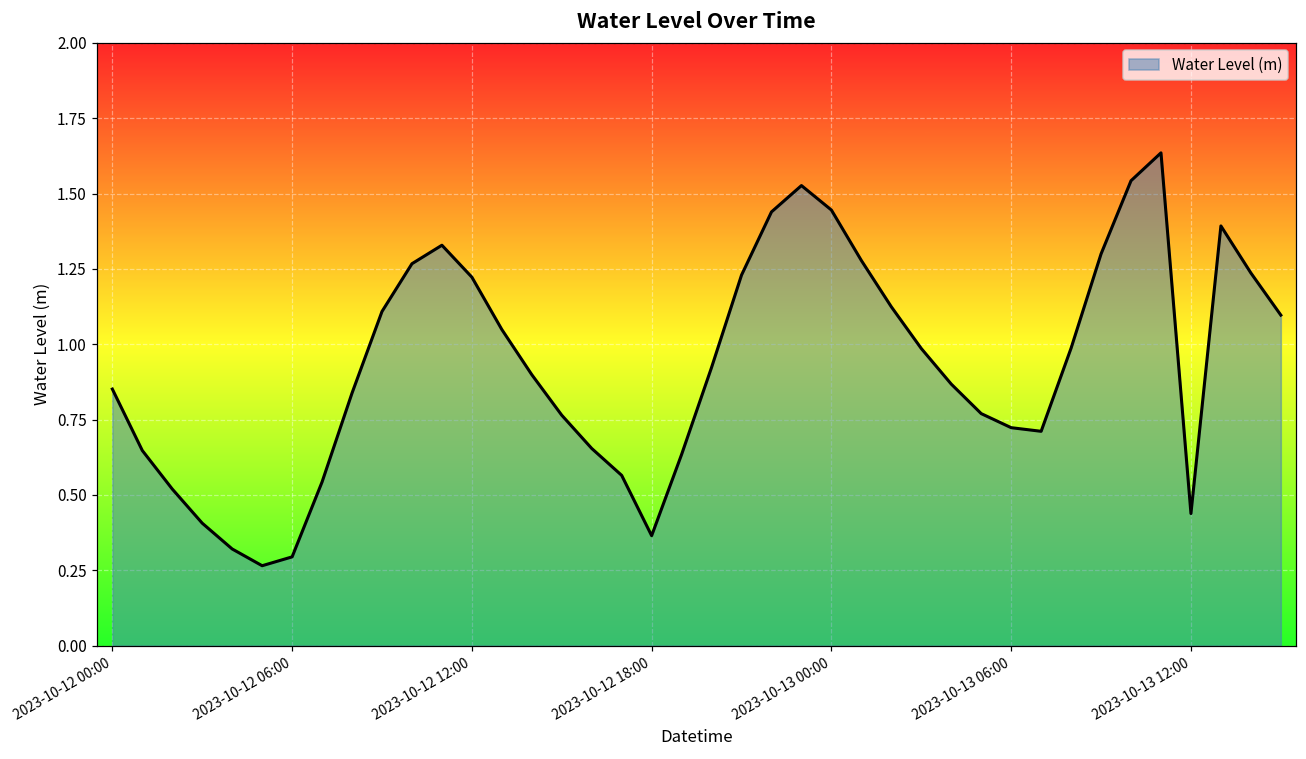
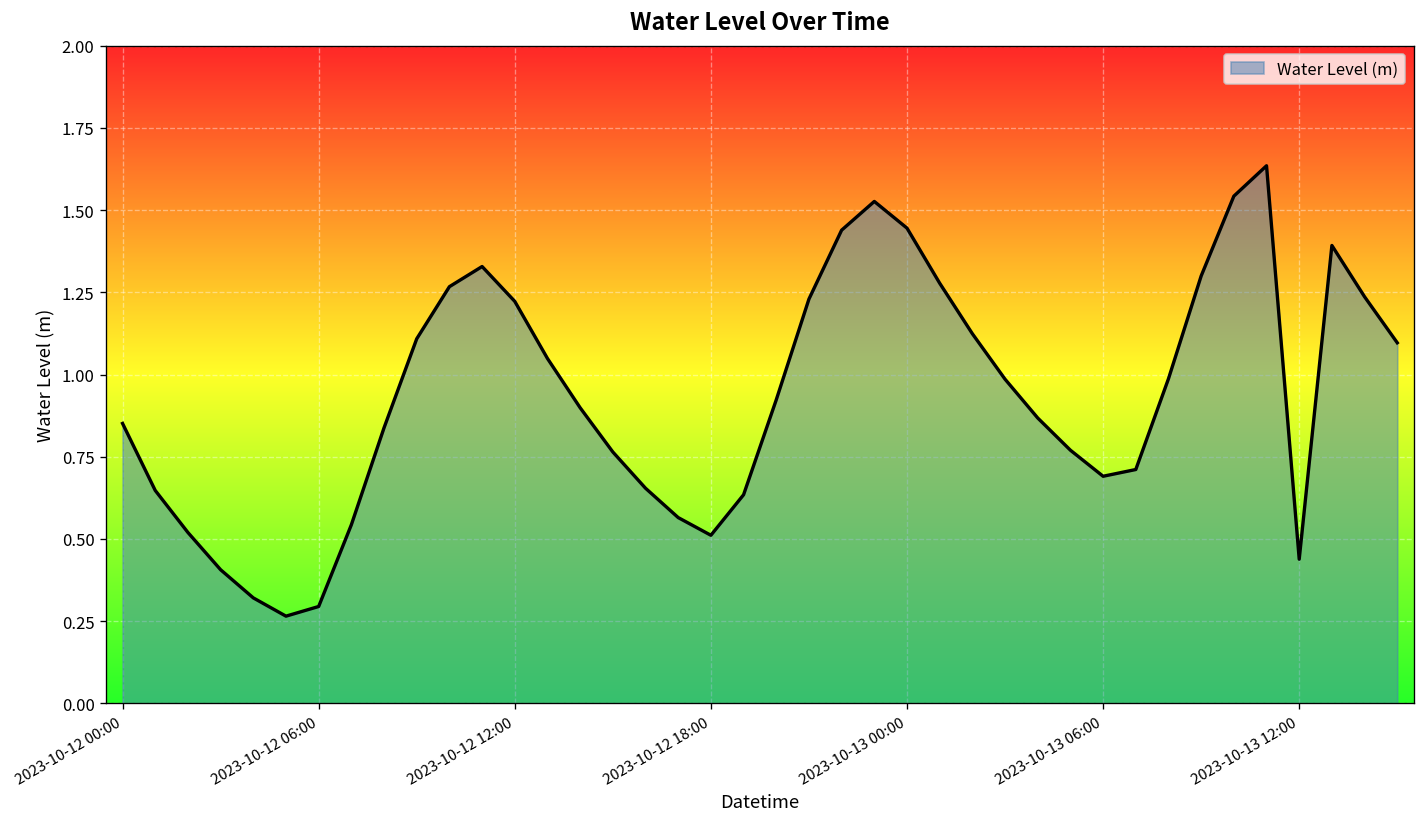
  {
    "2023-10-12 00:00": 0.85,
    "2023-10-12 06:00": 0.29,
    "2023-10-12 12:00": 1.22,
-   "2023-10-12 18:00": 0.36,
+   "2023-10-12 18:00": 0.51,
    "2023-10-13 00:00": 1.45,
-   "2023-10-13 06:00": 0.72,
+   "2023-10-13 06:00": 0.69,
    "2023-10-13 12:00": 0.44
  }
